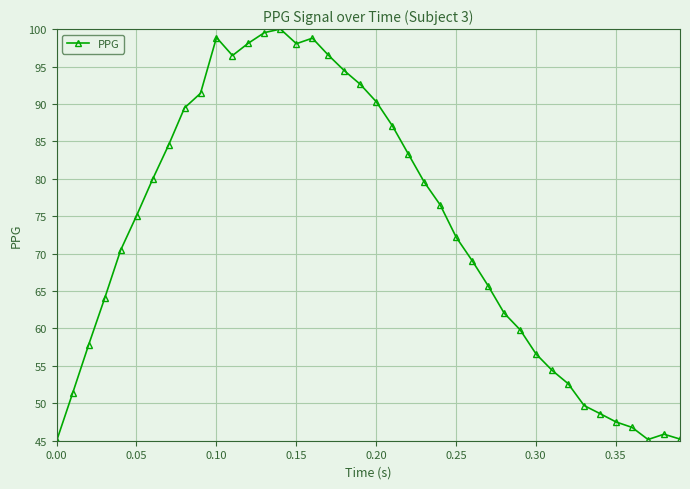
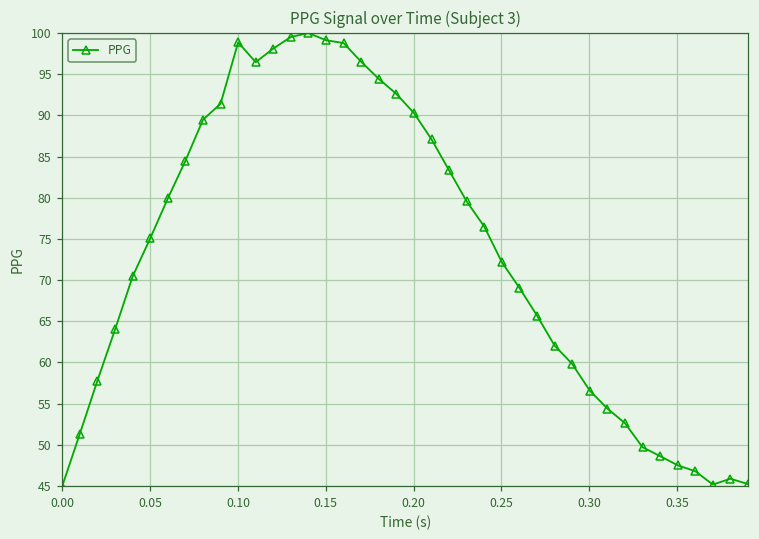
  {
    "0.00": 45,
    "0.05": 75,
    "0.10": 99,
-   "0.15": 98
+   "0.15": 99
  }
